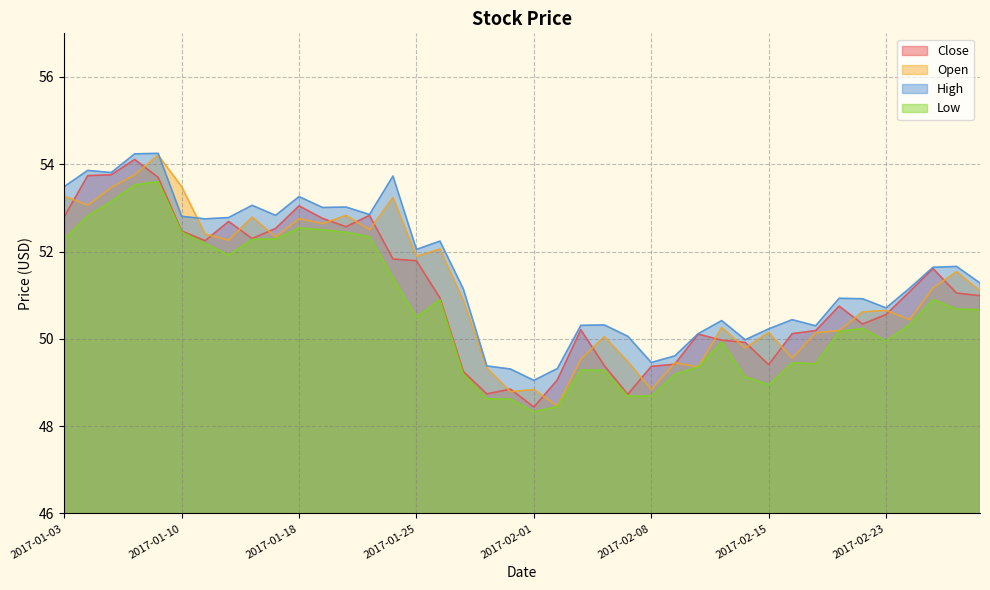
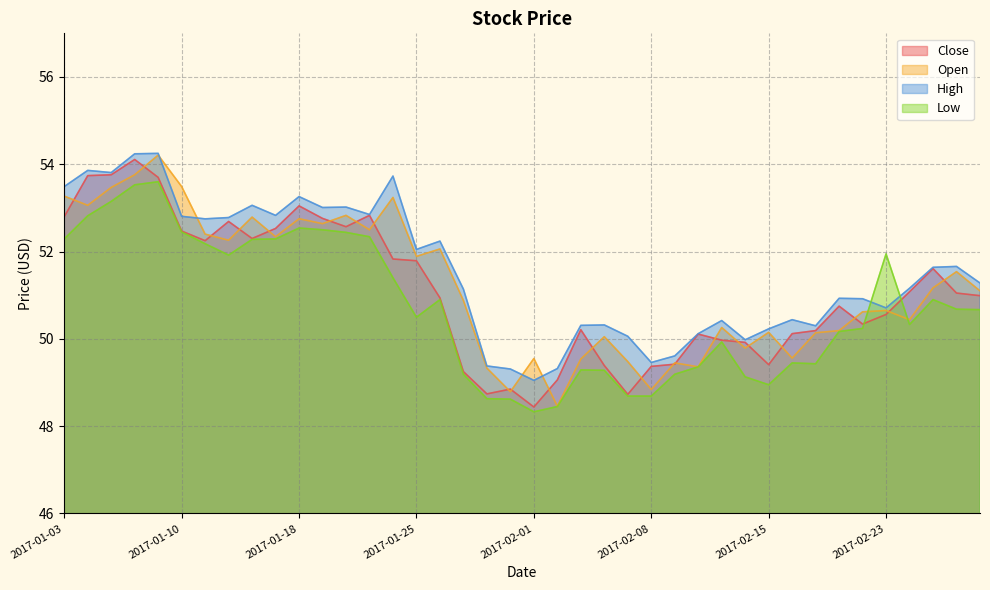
  {
    "Close": {
      "2017-01-03": 52.8,
      "2017-01-18": 53.0,
      "2017-01-25": 51.8,
      "2017-02-01": 48.4,
      "2017-02-08": 49.4,
      "2017-02-15": 49.4,
      "2017-02-23": 50.6
    },
    "Open": {
      "2017-01-03": 53.3,
      "2017-01-10": 53.5,
      "2017-01-18": 52.8,
      "2017-01-25": 51.9,
-     "2017-02-01": 48.8,
+     "2017-02-01": 49.6,
      "2017-02-08": 48.8,
      "2017-02-15": 50.2,
      "2017-02-23": 50.7
    },
    "High": {
      "2017-01-03": 53.5,
      "2017-01-10": 52.8,
      "2017-01-18": 53.3,
      "2017-01-25": 52.0,
      "2017-02-01": 49.0,
      "2017-02-08": 49.5,
      "2017-02-15": 50.2,
      "2017-02-23": 50.7
    },
    "Low": {
      "2017-01-03": 52.3,
      "2017-01-18": 52.5,
      "2017-01-25": 50.5,
      "2017-02-01": 48.3,
      "2017-02-08": 48.7,
      "2017-02-15": 49.0,
-     "2017-02-23": 50.0
+     "2017-02-23": 51.9
    }
  }
